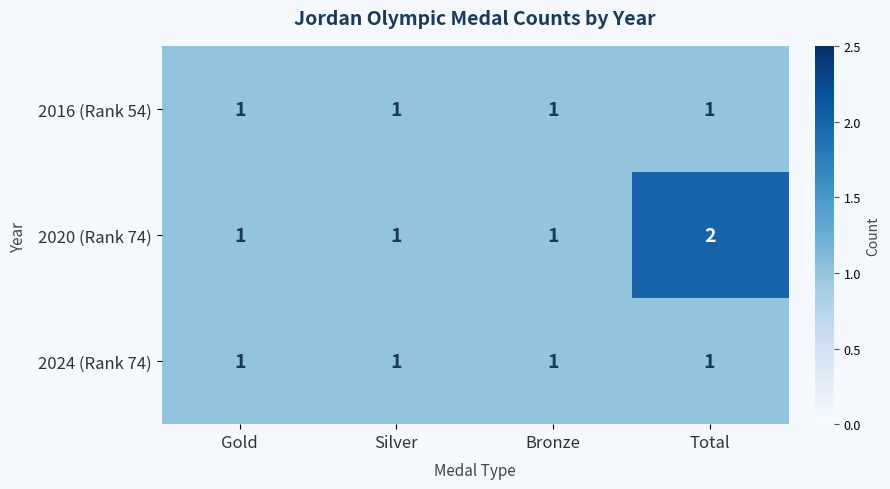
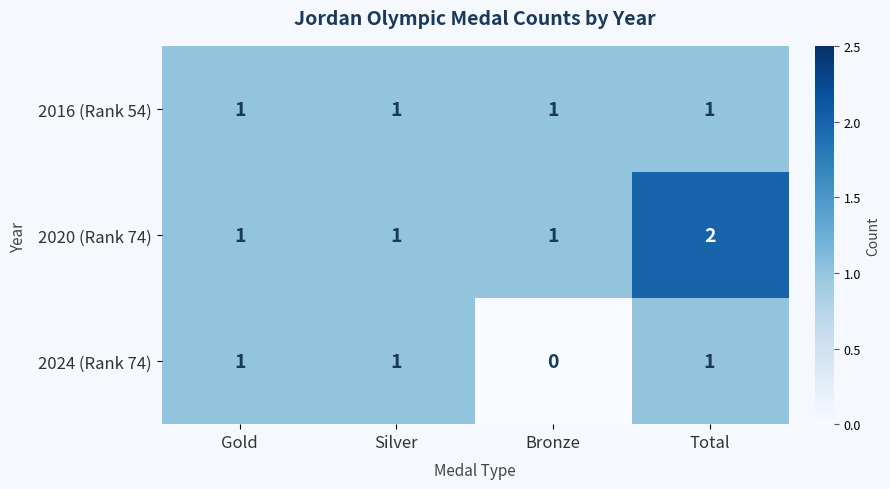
  {
    "2016 (Rank 54)": {
      "Gold": 1,
      "Silver": 1,
      "Bronze": 1,
      "Total": 1
    },
    "2020 (Rank 74)": {
      "Gold": 1,
      "Silver": 1,
      "Bronze": 1,
      "Total": 2
    },
    "2024 (Rank 74)": {
      "Gold": 1,
      "Silver": 1,
-     "Bronze": 1,
+     "Bronze": 0,
      "Total": 1
    }
  }
